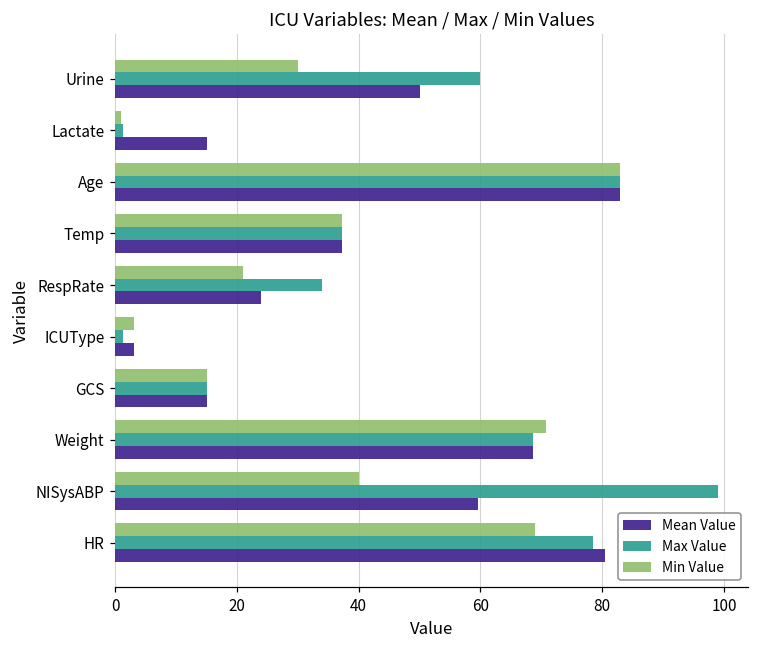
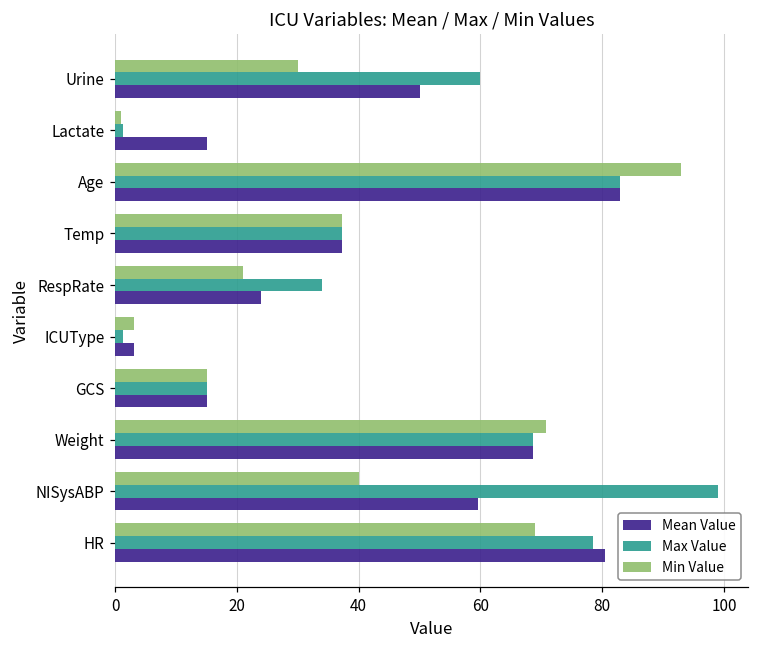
  {
    "Mean Value": {
      "Urine": 50,
      "Lactate": 15,
      "Age": 83,
      "Temp": 37,
      "RespRate": 24,
      "ICUType": 3,
      "GCS": 15,
      "Weight": 69,
      "NISysABP": 60,
      "HR": 81
    },
    "Max Value": {
      "Urine": 60,
      "Lactate": 1,
      "Age": 83,
      "Temp": 37,
      "RespRate": 34,
      "ICUType": 1,
      "GCS": 15,
      "Weight": 69,
      "NISysABP": 99,
      "HR": 79
    },
    "Min Value": {
      "Urine": 30,
      "Lactate": 1,
-     "Age": 83,
+     "Age": 93,
      "Temp": 37,
      "RespRate": 21,
      "ICUType": 3,
      "GCS": 15,
      "Weight": 71,
      "NISysABP": 40,
      "HR": 69
    }
  }
